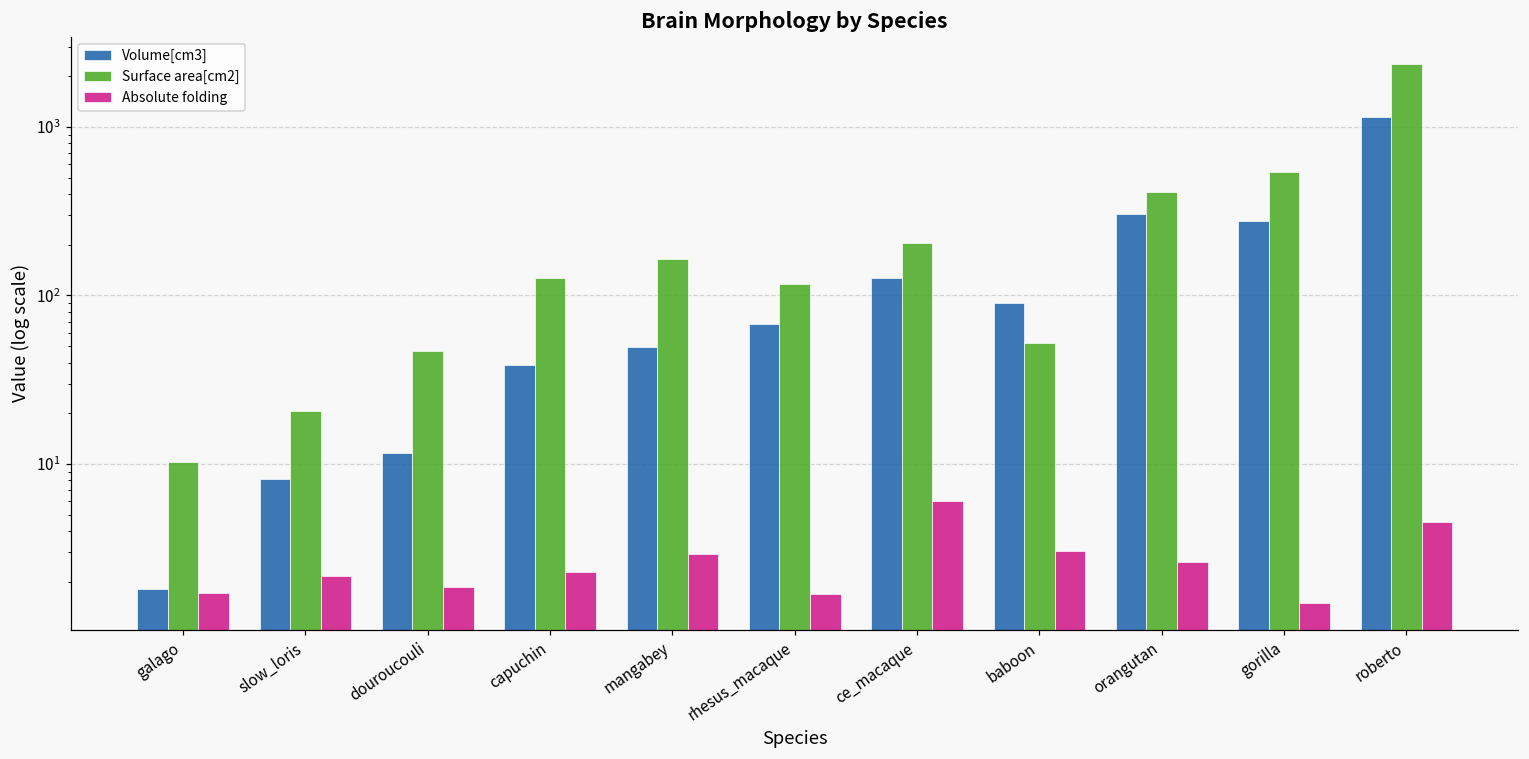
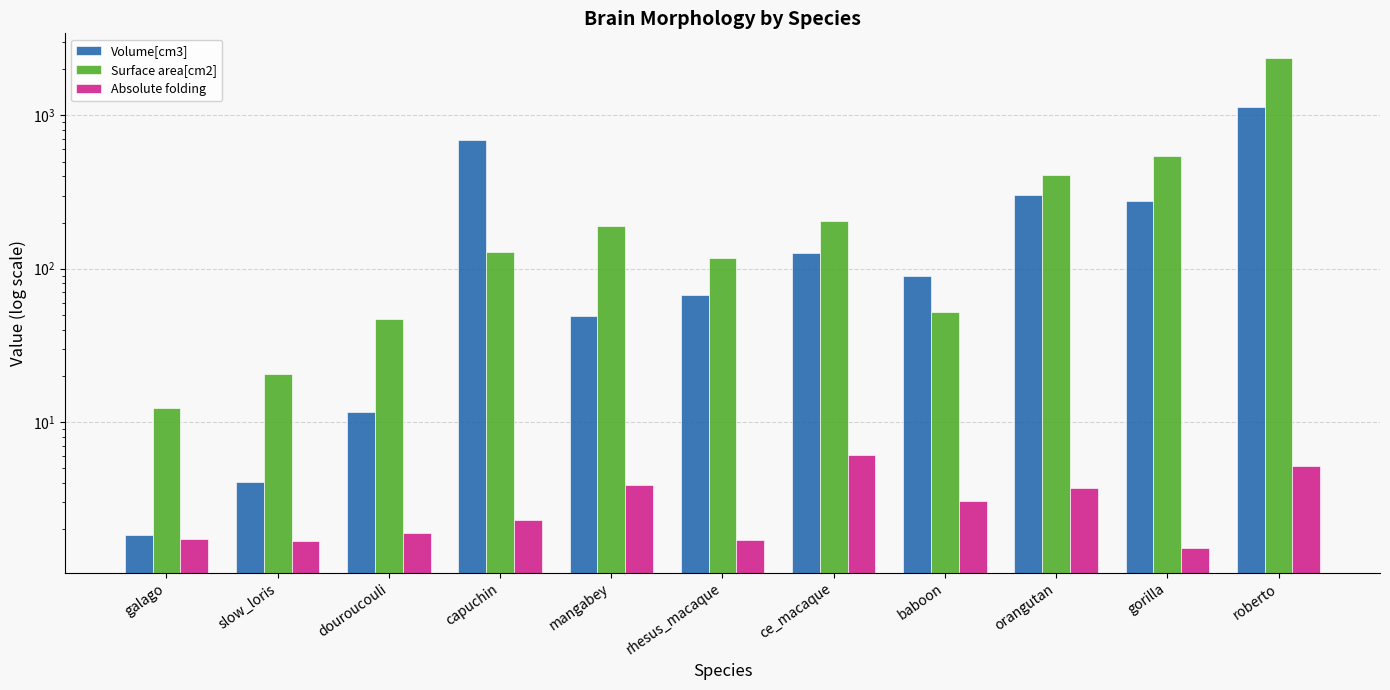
  {
    "Volume[cm3]": {
      "galago": 1.8,
-     "slow_loris": 8,
+     "slow_loris": 4.0,
      "douroucouli": 12,
-     "capuchin": 39,
+     "capuchin": 700,
      "mangabey": 49,
      "rhesus_macaque": 70,
      "ce_macaque": 130,
      "baboon": 90,
      "orangutan": 300,
      "gorilla": 280,
      "roberto": 1100
    },
    "Surface area[cm2]": {
-     "galago": 10,
+     "galago": 12,
      "slow_loris": 20,
      "douroucouli": 47,
      "capuchin": 130,
-     "mangabey": 160,
+     "mangabey": 190,
      "rhesus_macaque": 120,
      "ce_macaque": 200,
      "baboon": 52,
      "orangutan": 410,
      "gorilla": 540,
      "roberto": 2400
    },
    "Absolute folding": {
      "galago": 1.7,
-     "slow_loris": 2.2,
+     "slow_loris": 1.7,
      "douroucouli": 1.9,
      "capuchin": 2.3,
-     "mangabey": 2.9,
+     "mangabey": 3.8,
      "rhesus_macaque": 1.7,
      "ce_macaque": 6.0,
      "baboon": 3.1,
-     "orangutan": 2.6,
+     "orangutan": 3.7,
      "gorilla": 1.5,
-     "roberto": 4.5
+     "roberto": 5.1
    }
  }
